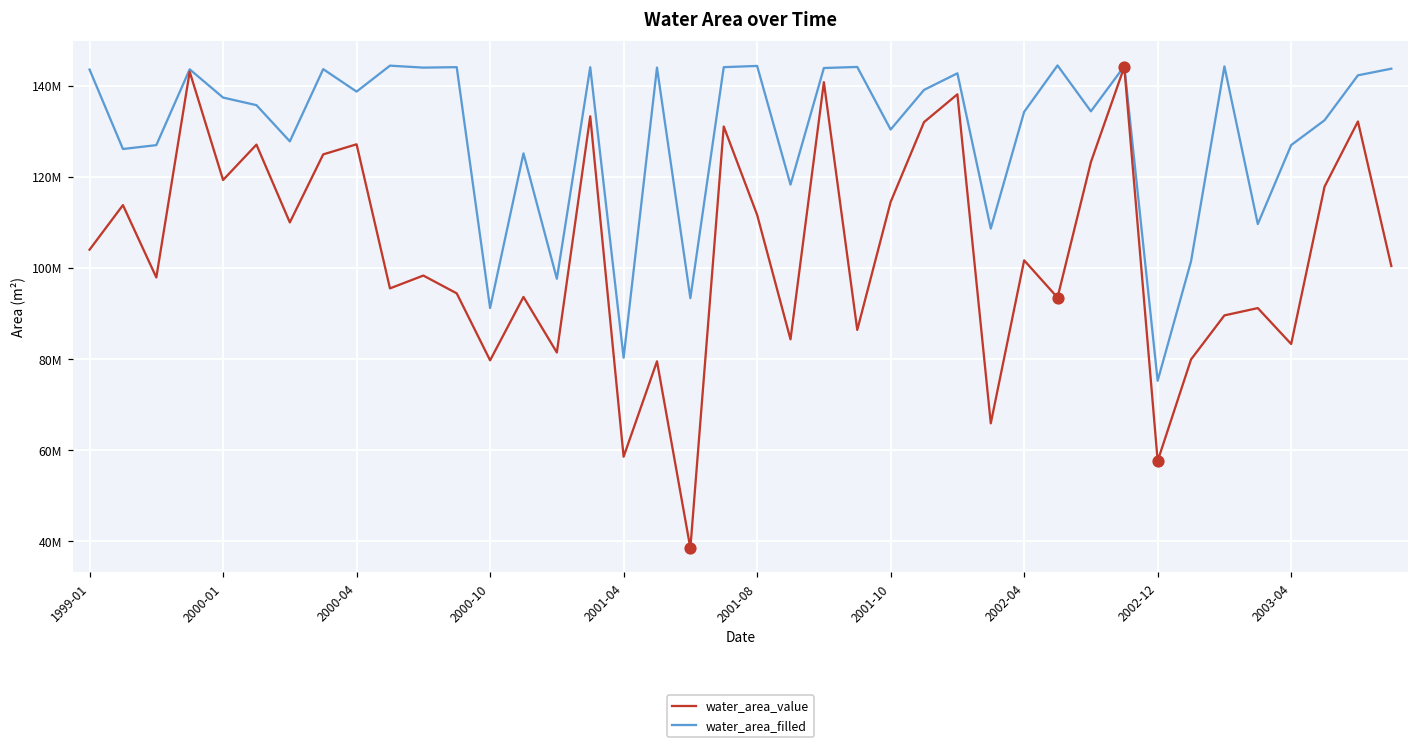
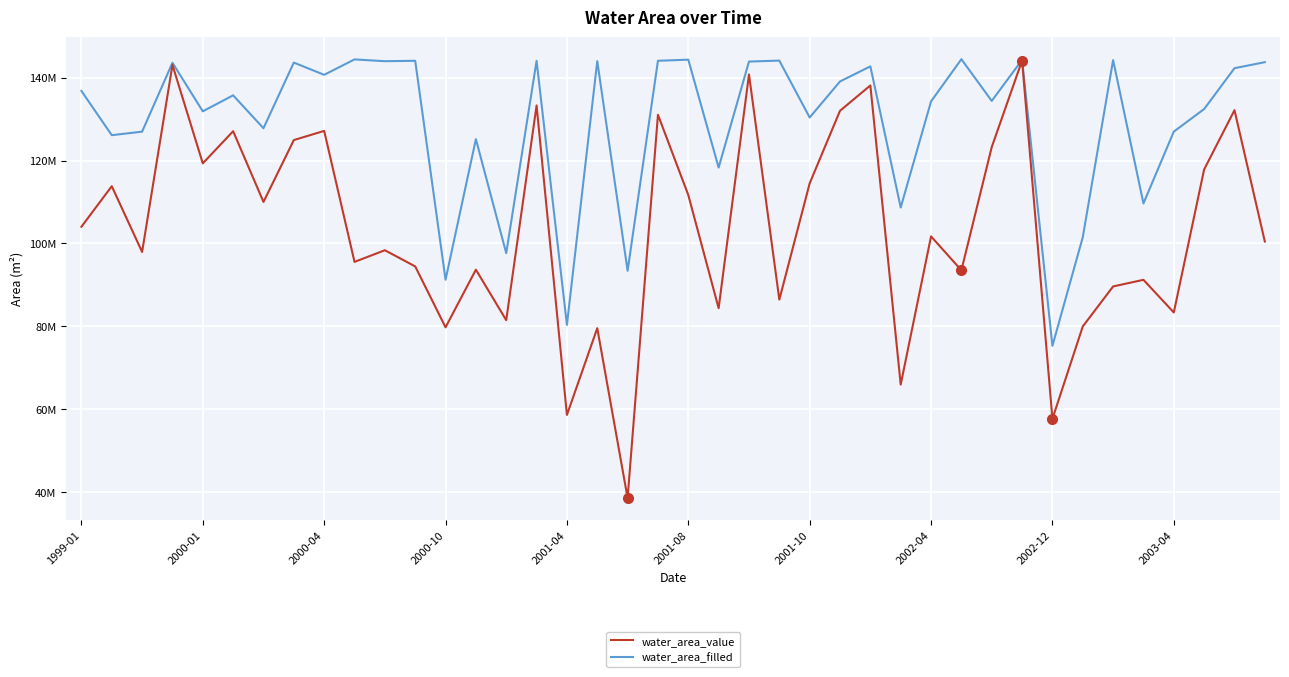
  {
    "water_area_filled": {
-     "1999-01": 144000000,
-     "2000-01": 137000000,
-     "2000-04": 139000000,
+     "1999-01": 137000000,
+     "2000-01": 132000000,
+     "2000-04": 141000000,
      "2000-10": 91000000,
      "2001-04": 80000000,
      "2001-08": 144000000,
      "2001-10": 130000000,
      "2002-04": 134000000,
      "2002-12": 75000000,
      "2003-04": 127000000
    }
  }
